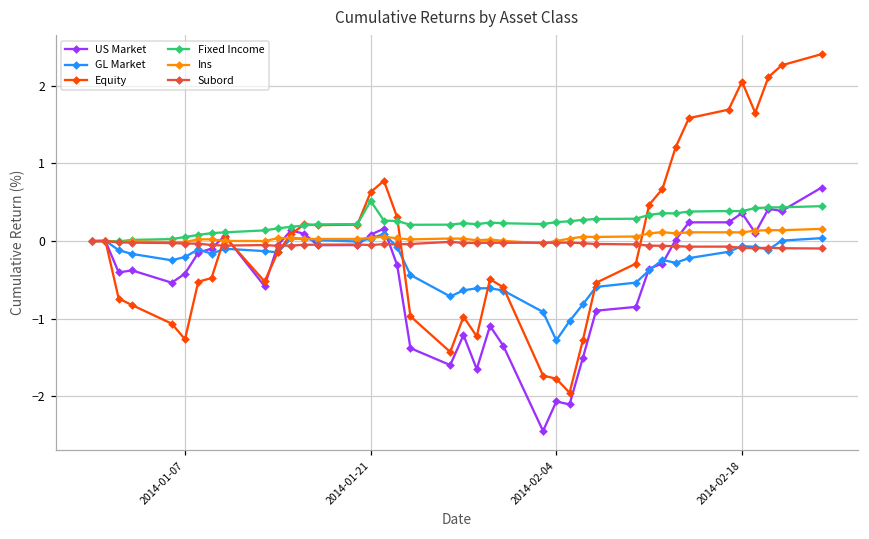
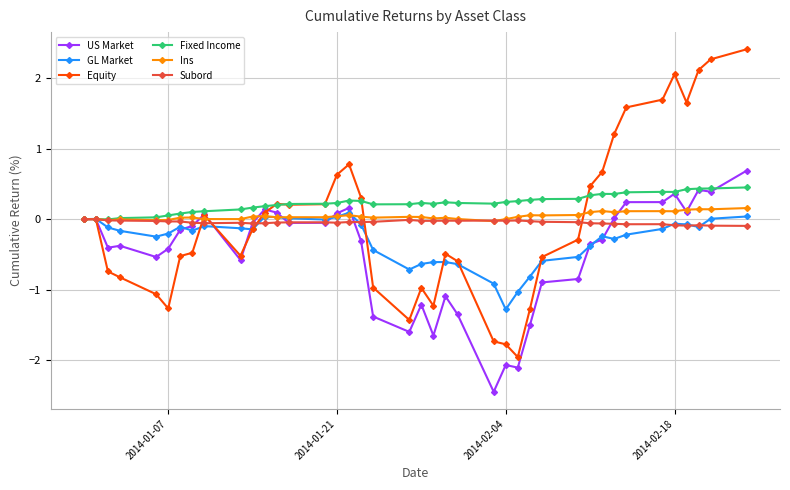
  {
    "US Market": {
      "2014-01-07": -0.4,
      "2014-01-21": 0.1,
      "2014-02-04": -2.1
    },
    "GL Market": {
      "2014-01-07": -0.2,
      "2014-02-04": -1.3
    },
    "Equity": {
      "2014-01-07": -1.3,
      "2014-01-21": 0.6,
      "2014-02-04": -1.8,
      "2014-02-18": 2.1
    },
    "Fixed Income": {
      "2014-01-07": 0.1,
-     "2014-01-21": 0.5,
+     "2014-01-21": 0.2,
      "2014-02-04": 0.2
    },
    "Ins": {
      "2014-02-18": 0.1
    },
    "Subord": {
      "2014-01-21": -0.1
    }
  }
